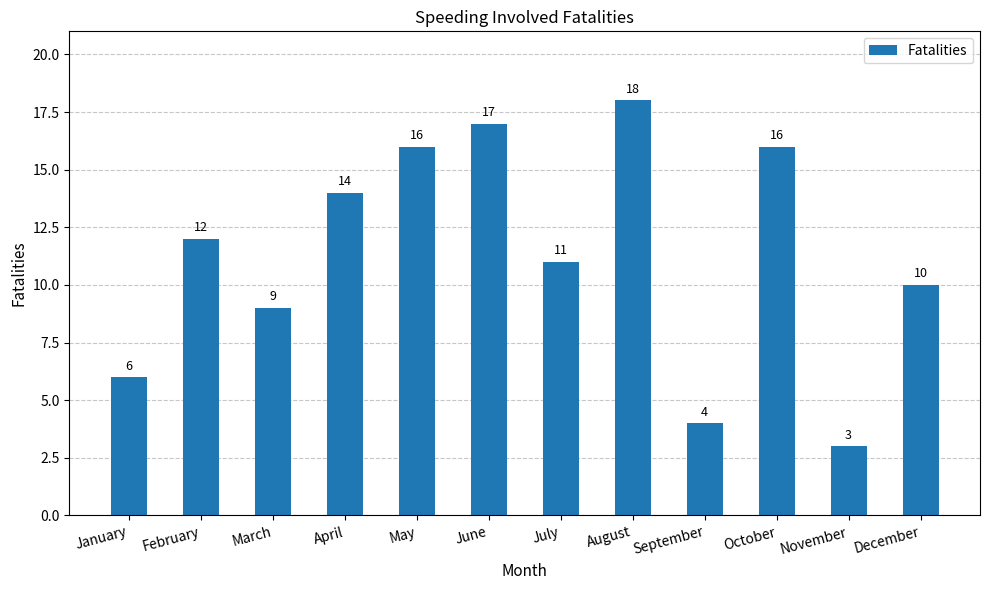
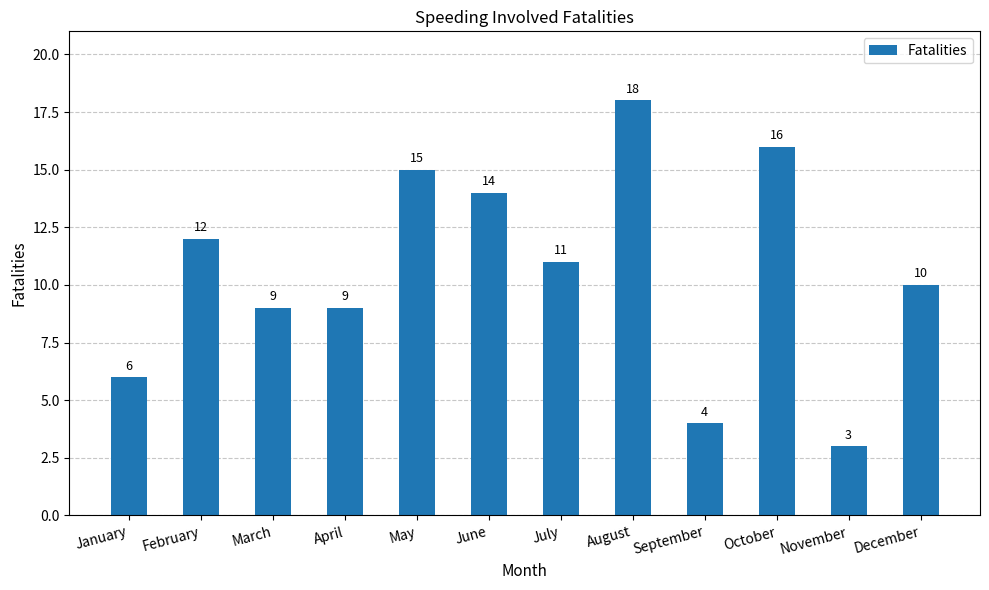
  {
    "January": 6,
    "February": 12,
    "March": 9,
-   "April": 14,
-   "May": 16,
-   "June": 17,
+   "April": 9,
+   "May": 15,
+   "June": 14,
    "July": 11,
    "August": 18,
    "September": 4,
    "October": 16,
    "November": 3,
    "December": 10
  }
